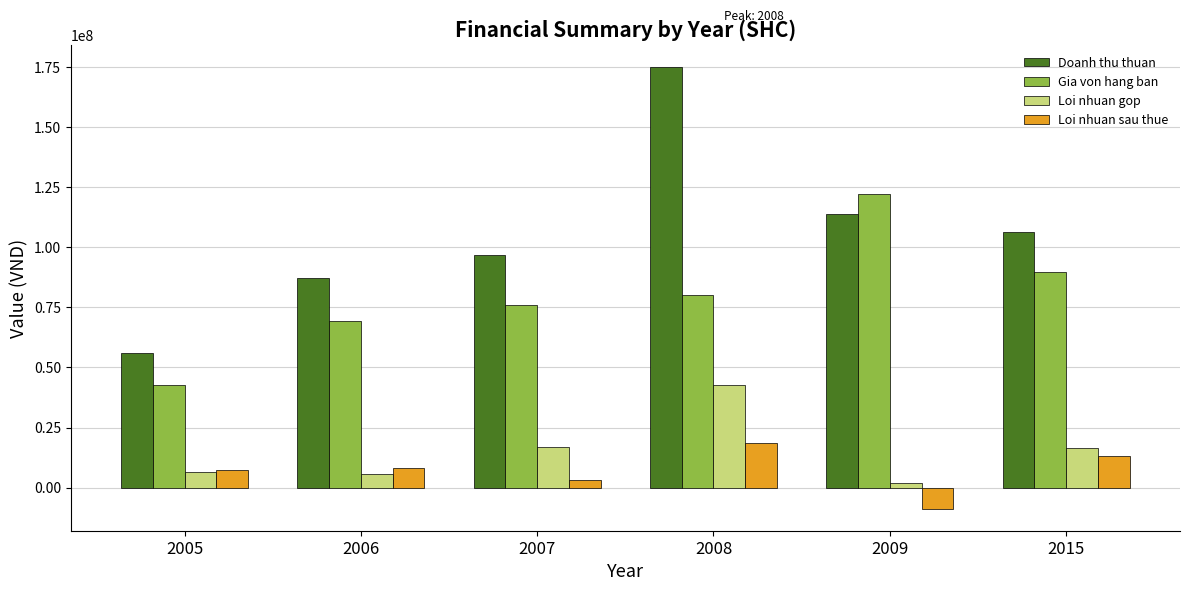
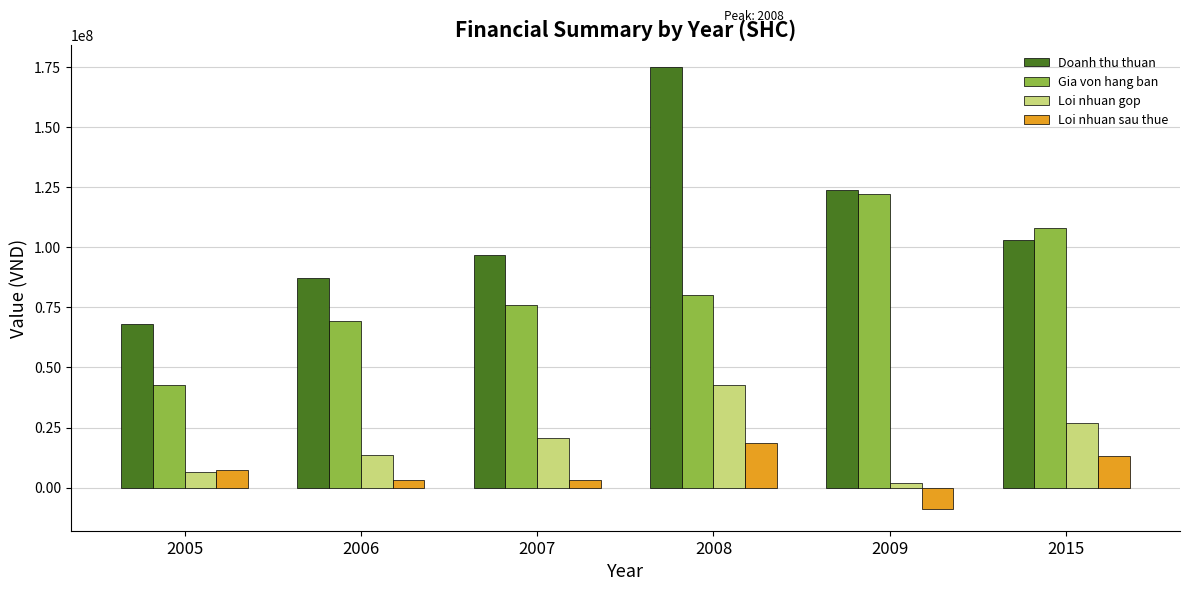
  {
    "Doanh thu thuan": {
-     "2005": 56000000,
+     "2005": 68000000,
      "2006": 87000000,
      "2007": 97000000,
      "2008": 175000000,
-     "2009": 114000000,
-     "2015": 106000000
+     "2009": 124000000,
+     "2015": 103000000
    },
    "Gia von hang ban": {
      "2005": 43000000,
      "2006": 69000000,
      "2007": 76000000,
      "2008": 80000000,
      "2009": 122000000,
-     "2015": 90000000
+     "2015": 108000000
    },
    "Loi nhuan gop": {
      "2005": 6000000,
-     "2006": 6000000,
-     "2007": 17000000,
+     "2006": 14000000,
+     "2007": 20000000,
      "2008": 43000000,
      "2009": 2000000,
-     "2015": 17000000
+     "2015": 27000000
    },
    "Loi nhuan sau thue": {
      "2005": 8000000,
-     "2006": 8000000,
+     "2006": 3000000,
      "2007": 3000000,
      "2008": 18000000,
      "2009": -9000000,
      "2015": 13000000
    }
  }
